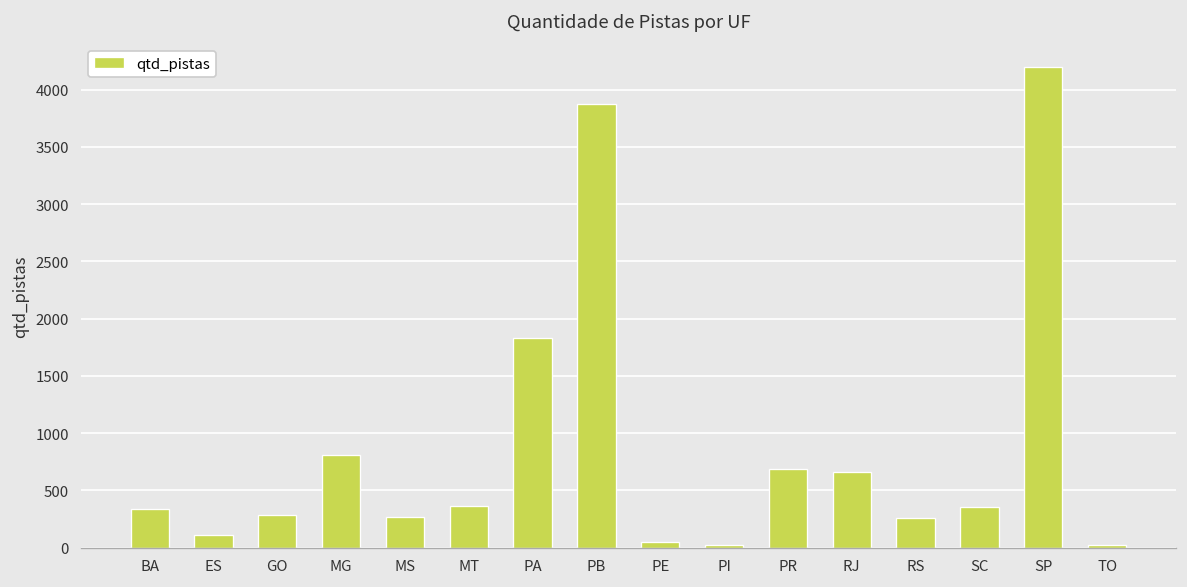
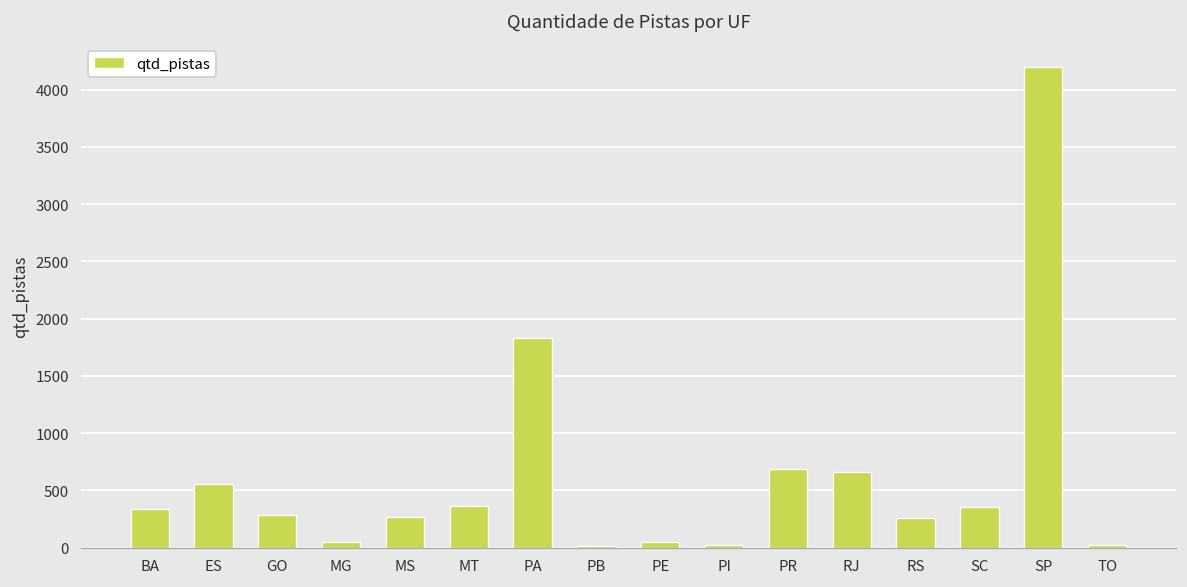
  {
    "BA": 300,
-   "ES": 100,
+   "ES": 600,
    "GO": 300,
-   "MG": 800,
+   "MG": 0,
    "MS": 300,
    "MT": 400,
    "PA": 1800,
-   "PB": 3900,
+   "PB": 0,
    "PE": 100,
    "PR": 700,
    "RJ": 700,
    "RS": 300,
    "SC": 400,
    "SP": 4200
  }
